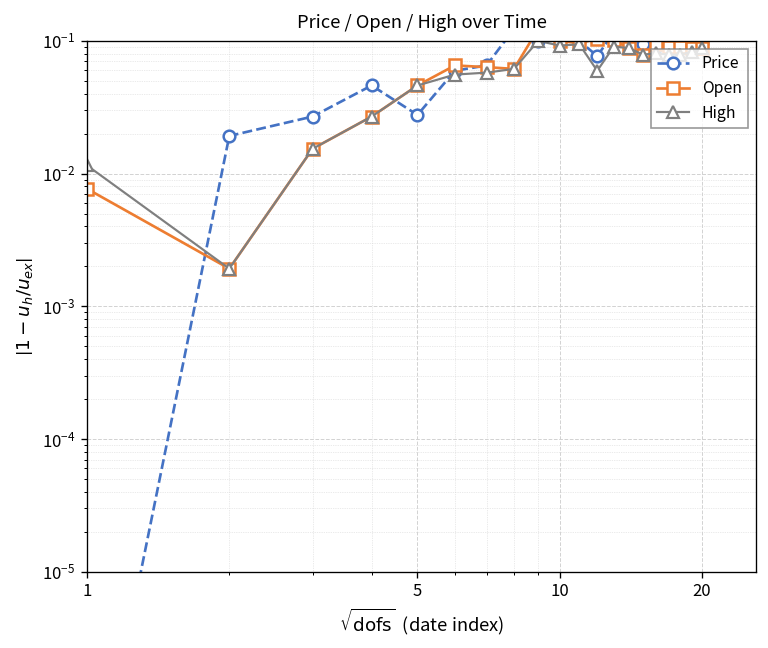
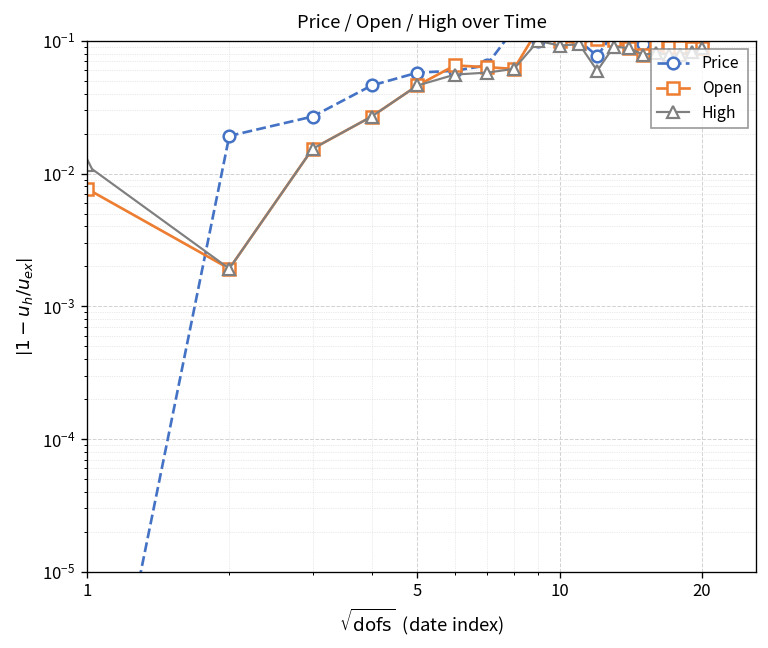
  {
    "Price": {
-     "5": 0.028,
+     "5": 0.06,
      "20": 0.10
    },
    "Open": {
      "1": 0.008,
      "10": 0.10
    },
    "High": {
      "1": 0.012,
      "10": 0.09
    }
  }
